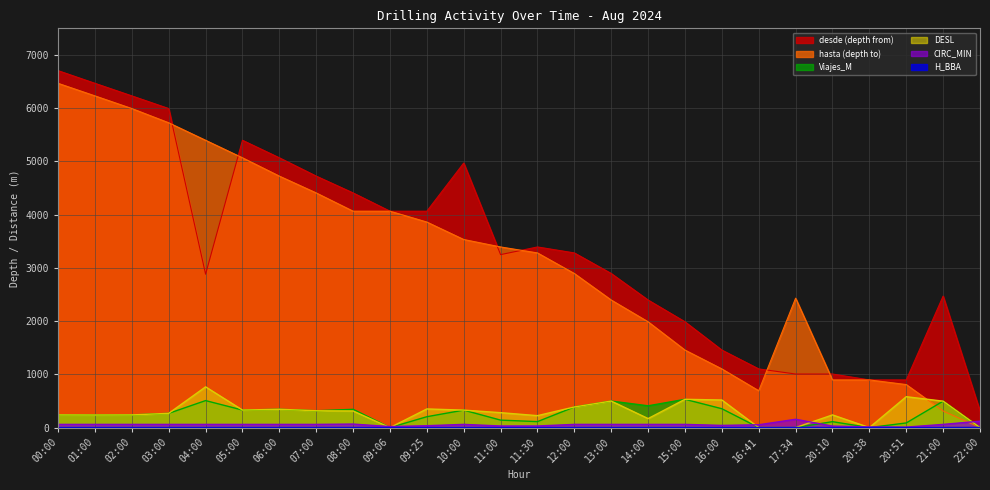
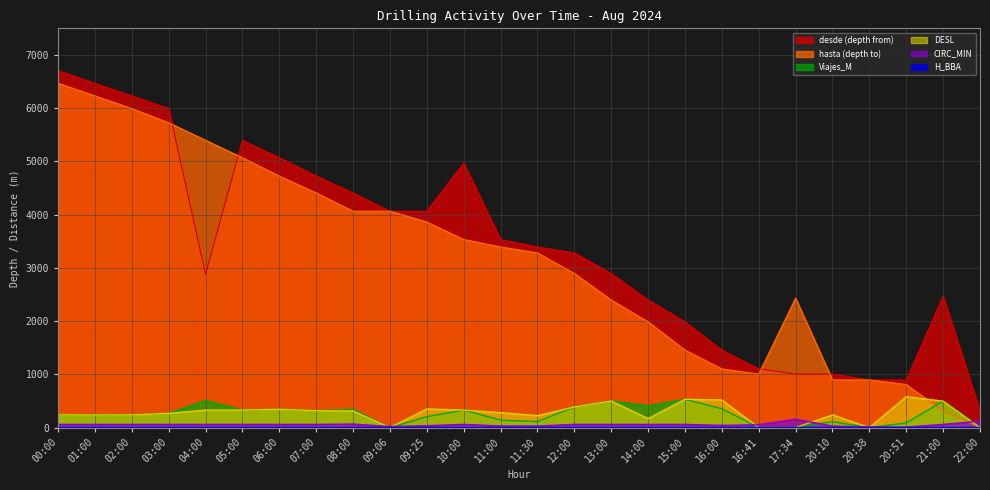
  {
    "desde (depth from)": {
      "00:00": 6700,
      "01:00": 6500,
      "02:00": 6200,
      "03:00": 6000,
      "04:00": 2900,
      "05:00": 5400,
      "06:00": 5100,
      "07:00": 4700,
      "08:00": 4400,
      "09:25": 4100,
      "10:00": 5000,
-     "11:00": 3200,
+     "11:00": 3500,
      "11:30": 3400,
      "12:00": 3300,
      "13:00": 2900,
      "14:00": 2400,
      "15:00": 2000,
      "16:00": 1500,
      "16:41": 1100,
      "17:34": 1000,
      "20:10": 1000,
      "20:51": 900,
      "21:00": 2500,
      "22:00": 300
    },
    "hasta (depth to)": {
      "00:00": 6500,
      "01:00": 6200,
      "02:00": 6000,
      "03:00": 5700,
      "04:00": 5400,
      "05:00": 5100,
      "06:00": 4700,
      "07:00": 4400,
      "08:00": 4100,
      "09:25": 3900,
      "10:00": 3500,
      "11:00": 3400,
      "11:30": 3300,
      "12:00": 2900,
      "13:00": 2400,
      "14:00": 2000,
      "15:00": 1500,
      "16:00": 1100,
-     "16:41": 700,
+     "16:41": 1000,
      "17:34": 2400,
      "20:10": 900,
      "20:51": 800,
      "21:00": 300
    },
    "Viajes_M": {
      "04:00": 500,
      "09:25": 200,
      "11:00": 100,
      "11:30": 100,
      "14:00": 400,
      "16:00": 400,
      "20:10": 100,
      "20:51": 100
    },
    "DESL": {
-     "04:00": 800,
+     "04:00": 300,
      "09:25": 400,
      "11:00": 300,
      "11:30": 200,
      "14:00": 200,
      "16:00": 500,
      "20:10": 200,
      "20:51": 600
    },
    "CIRC_MIN": {
      "00:00": 100,
      "01:00": 100,
      "02:00": 100,
      "03:00": 100,
      "04:00": 100,
      "05:00": 100,
      "06:00": 100,
      "07:00": 100,
      "08:00": 100,
      "10:00": 100,
      "12:00": 100,
      "13:00": 100,
      "14:00": 100,
      "15:00": 100,
      "16:41": 100,
      "17:34": 200,
      "21:00": 100,
      "22:00": 100
    },
    "H_BBA": {
      "00:00": 0,
      "01:00": 0,
      "02:00": 0,
      "03:00": 0,
      "04:00": 0,
      "05:00": 0,
      "06:00": 0,
      "07:00": 0,
      "08:00": 0,
      "10:00": 0,
      "12:00": 0,
      "13:00": 0,
      "14:00": 0,
      "15:00": 0,
      "21:00": 0
    }
  }
